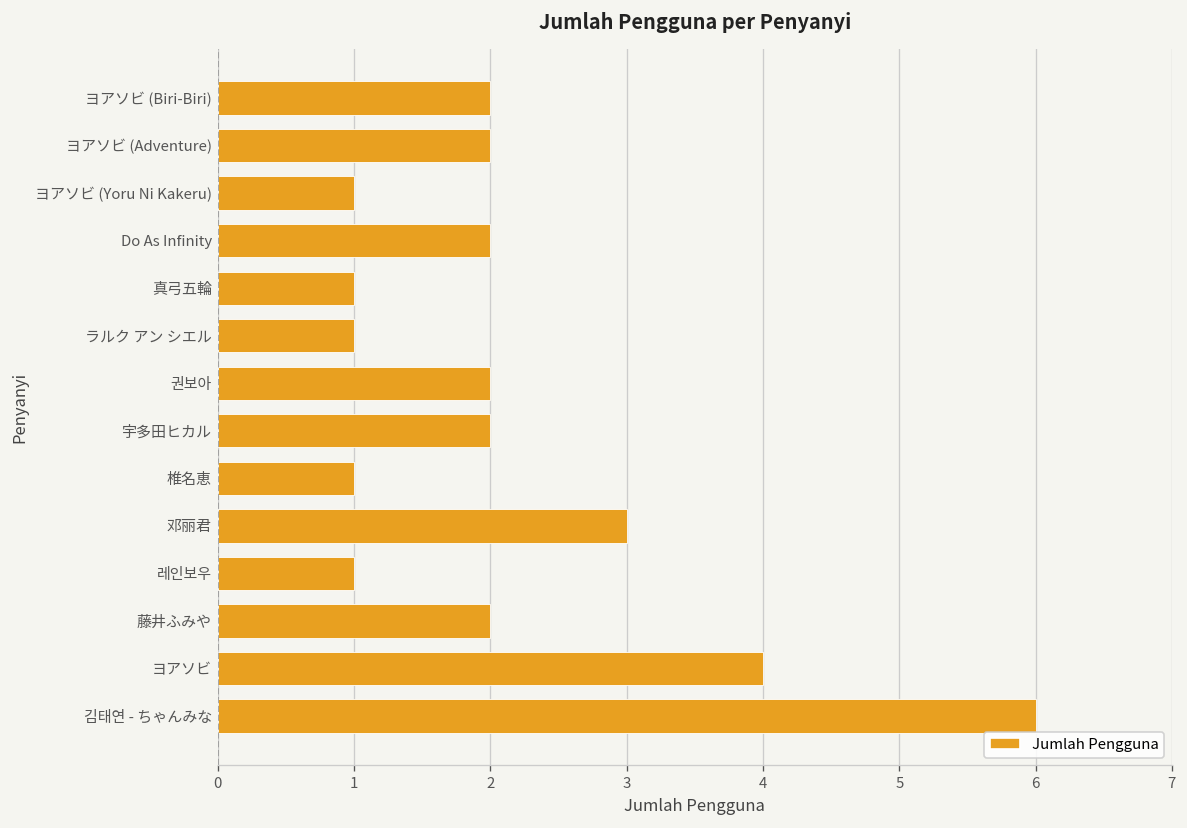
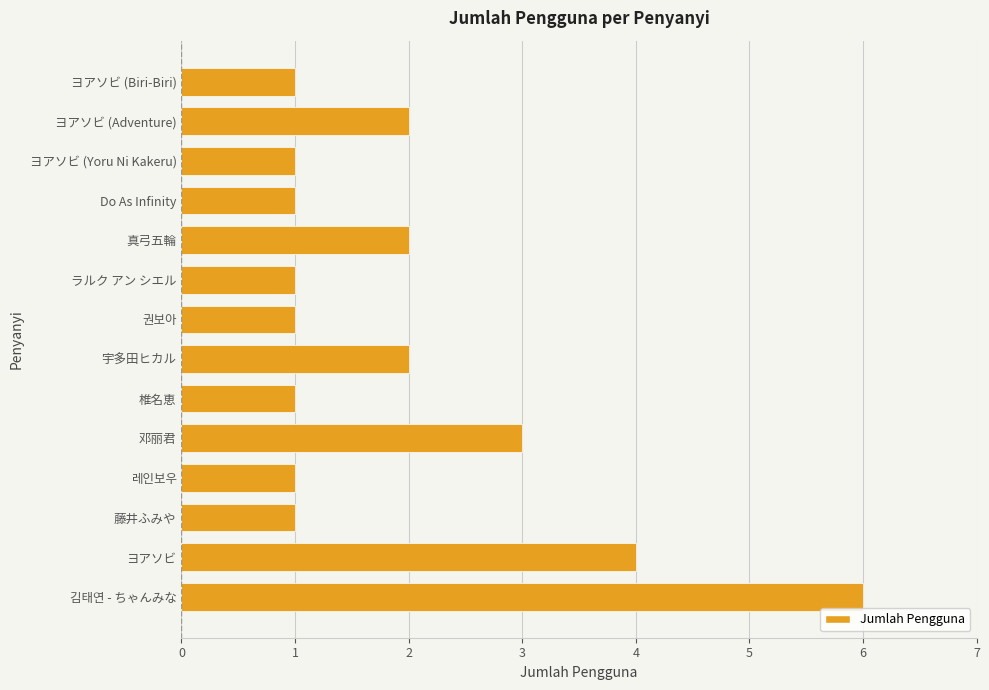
  {
-   "ヨアソビ (Biri-Biri)": 2,
+   "ヨアソビ (Biri-Biri)": 1,
    "ヨアソビ (Adventure)": 2,
    "ヨアソビ (Yoru Ni Kakeru)": 1,
-   "Do As Infinity": 2,
-   "真弓五輪": 1,
+   "Do As Infinity": 1,
+   "真弓五輪": 2,
    "ラルク アン シエル": 1,
-   "권보아": 2,
+   "권보아": 1,
    "宇多田ヒカル": 2,
    "椎名恵": 1,
    "邓丽君": 3,
    "레인보우": 1,
-   "藤井ふみや": 2,
+   "藤井ふみや": 1,
    "ヨアソビ": 4,
    "김태연 - ちゃんみな": 6
  }
